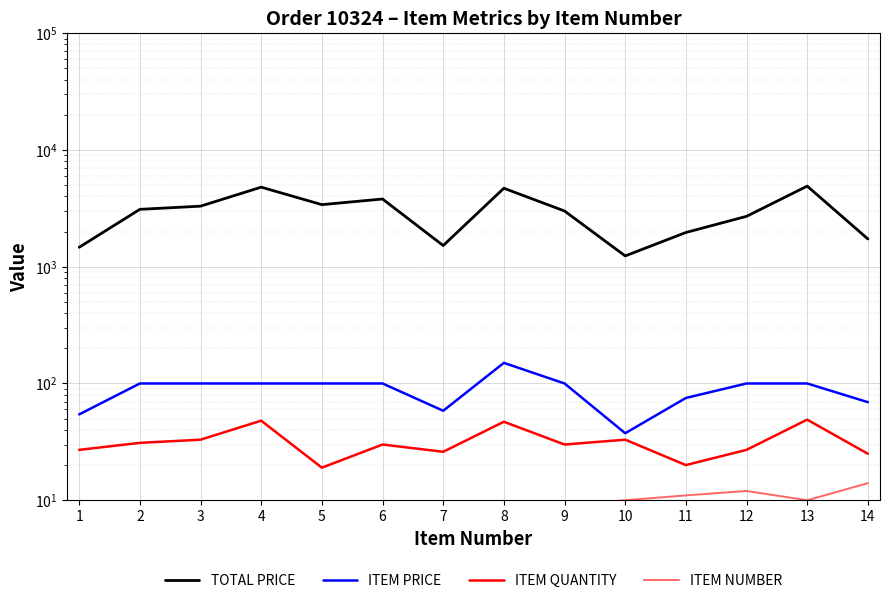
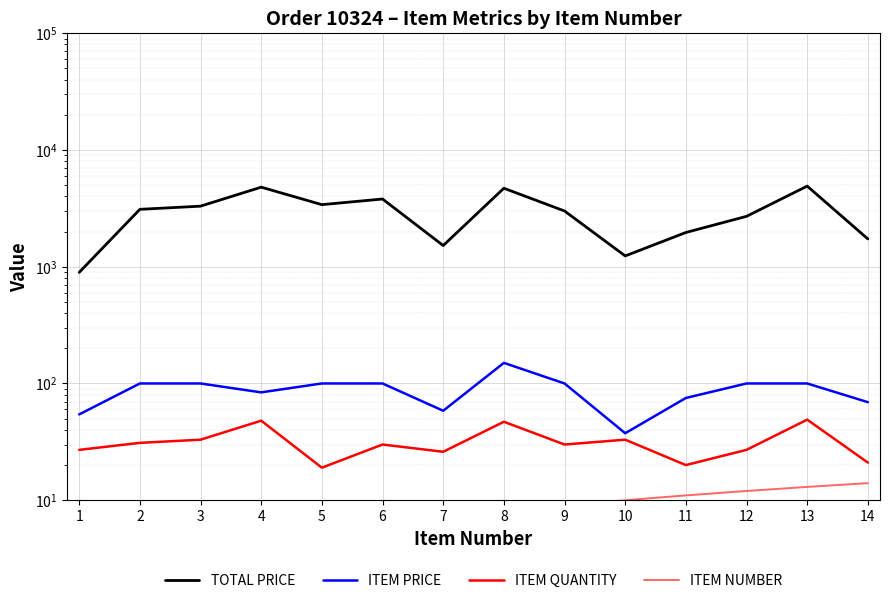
  {
    "TOTAL PRICE": {
-     "1": 1500,
+     "1": 900,
      "2": 3100,
      "3": 3300,
      "4": 4800,
      "5": 3400,
      "6": 3800,
      "7": 1500,
      "8": 4700,
      "9": 3000,
      "10": 1200,
      "11": 2000,
      "12": 2700,
      "13": 4900,
      "14": 1700
    },
    "ITEM PRICE": {
      "1": 50,
      "2": 100,
      "3": 100,
-     "4": 100,
+     "4": 80,
      "5": 100,
      "6": 100,
      "7": 60,
      "8": 150,
      "9": 100,
      "10": 37,
      "11": 80,
      "12": 100,
      "13": 100,
      "14": 70
    },
    "ITEM QUANTITY": {
      "1": 27,
      "2": 31,
      "3": 33,
      "4": 48,
      "5": 19,
      "6": 30,
      "7": 26,
      "8": 47,
      "9": 30,
      "10": 33,
      "11": 20,
      "12": 27,
      "13": 49,
-     "14": 25
+     "14": 21
    },
    "ITEM NUMBER": {
      "10": 10,
      "11": 11,
      "12": 12,
-     "13": 10,
+     "13": 13,
      "14": 14
    }
  }
